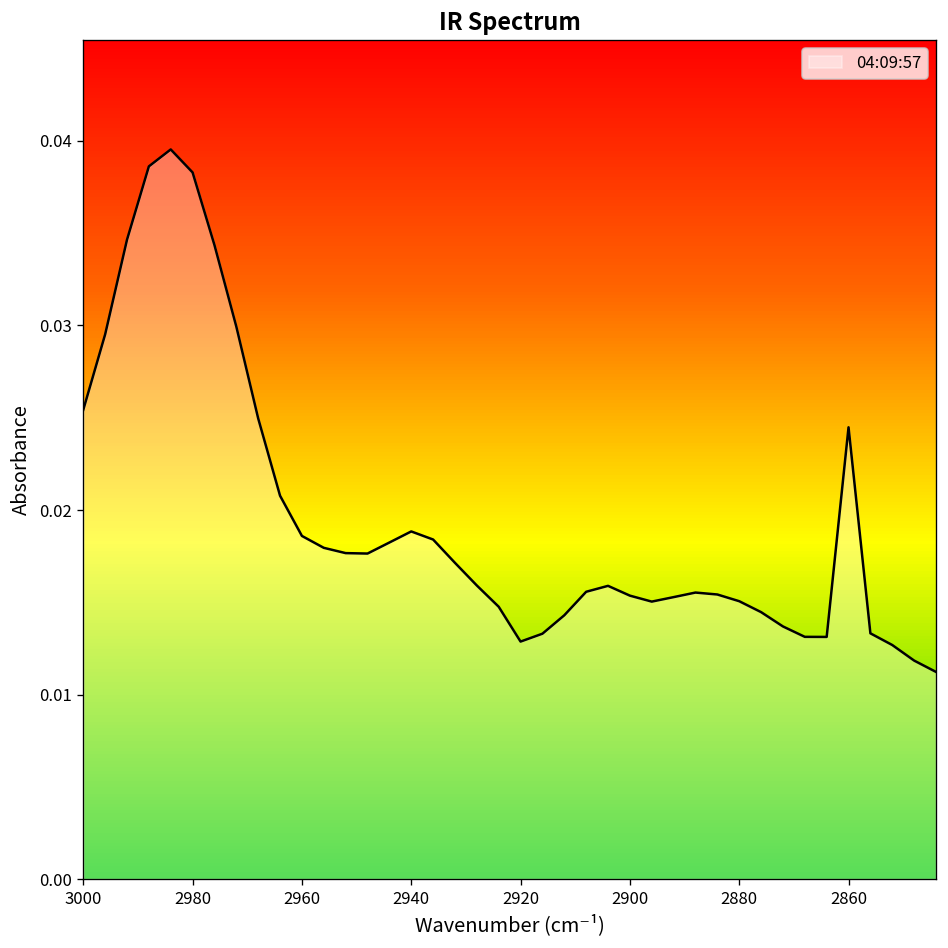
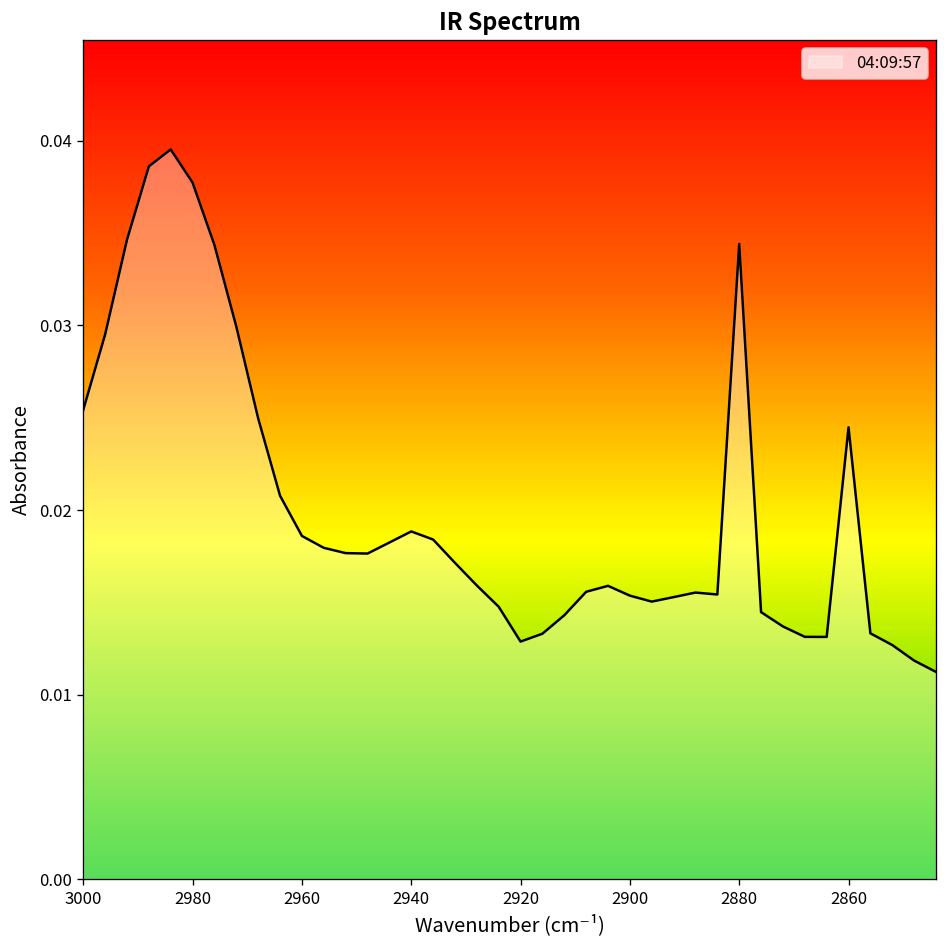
  {
    "3000": 0.0254,
-   "2980": 0.0383,
+   "2980": 0.0377,
    "2960": 0.0186,
    "2940": 0.0188,
    "2920": 0.0129,
    "2900": 0.0154,
-   "2880": 0.0151,
+   "2880": 0.0344,
    "2860": 0.0245
  }
